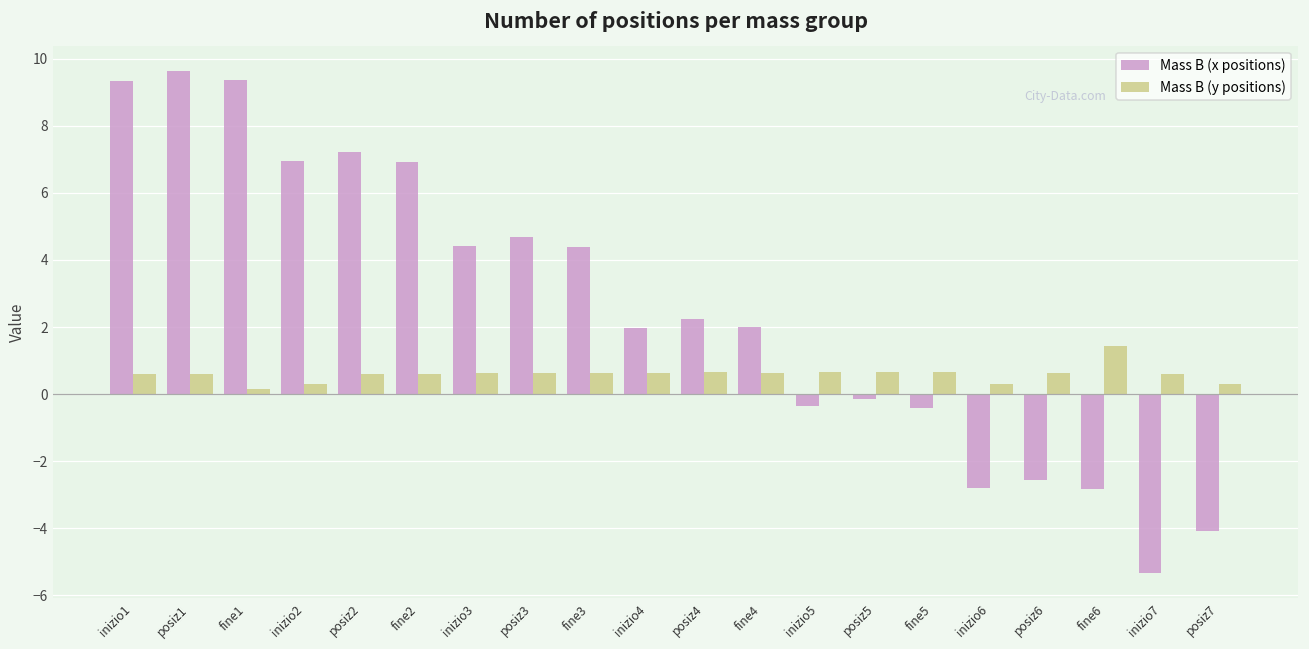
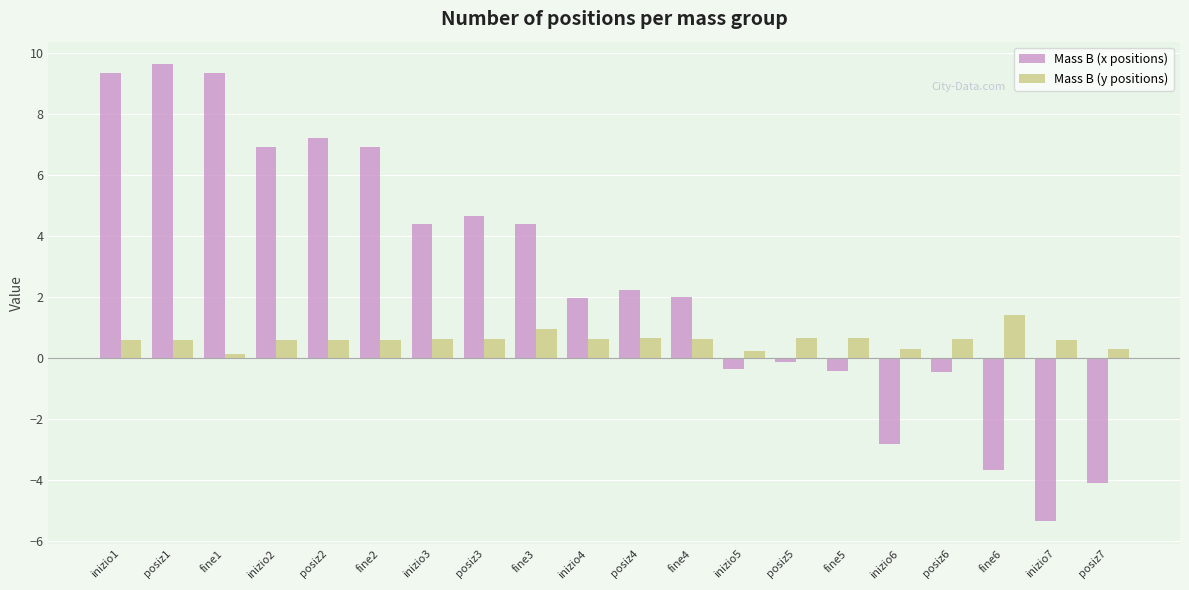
  {
    "Mass B (x positions)": {
      "inizio1": 9.3,
      "posiz1": 9.6,
      "fine1": 9.4,
      "inizio2": 6.9,
      "posiz2": 7.2,
      "fine2": 6.9,
      "inizio3": 4.4,
      "posiz3": 4.7,
      "fine3": 4.4,
      "inizio4": 2.0,
      "posiz4": 2.3,
      "fine4": 2.0,
      "inizio5": -0.4,
      "posiz5": -0.1,
      "fine5": -0.4,
      "inizio6": -2.8,
-     "posiz6": -2.6,
-     "fine6": -2.8,
+     "posiz6": -0.4,
+     "fine6": -3.7,
      "inizio7": -5.3,
      "posiz7": -4.1
    },
    "Mass B (y positions)": {
      "inizio1": 0.6,
      "posiz1": 0.6,
      "fine1": 0.2,
-     "inizio2": 0.3,
+     "inizio2": 0.6,
      "posiz2": 0.6,
      "fine2": 0.6,
      "inizio3": 0.6,
      "posiz3": 0.6,
-     "fine3": 0.6,
+     "fine3": 1.0,
      "inizio4": 0.6,
      "posiz4": 0.7,
      "fine4": 0.6,
-     "inizio5": 0.7,
+     "inizio5": 0.2,
      "posiz5": 0.7,
      "fine5": 0.7,
      "inizio6": 0.3,
      "posiz6": 0.6,
      "fine6": 1.4,
      "inizio7": 0.6,
      "posiz7": 0.3
    }
  }
